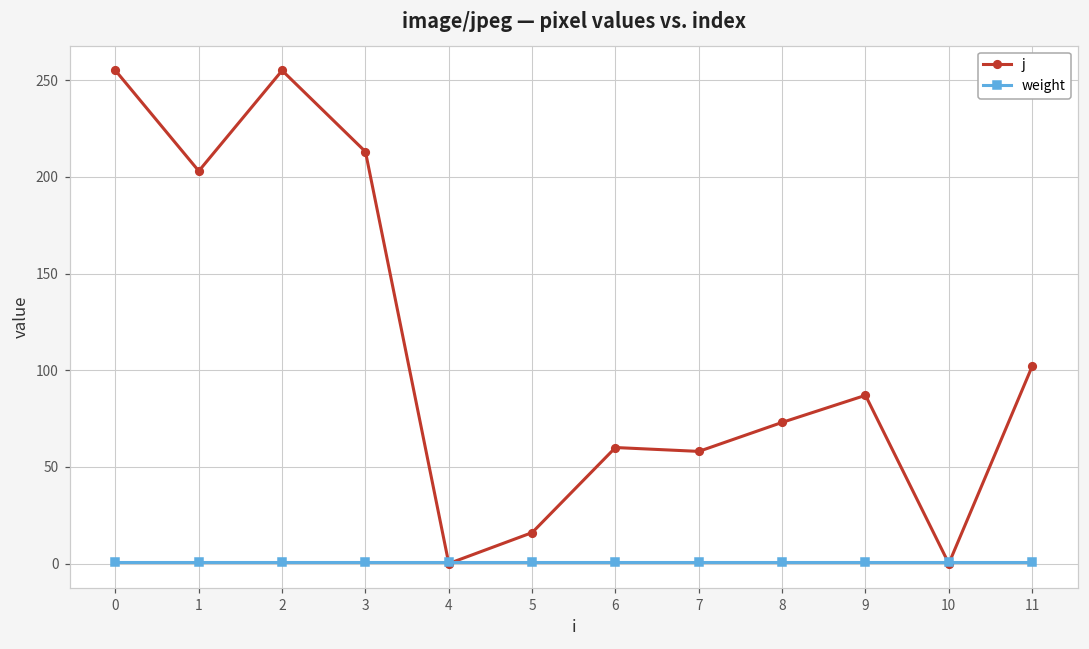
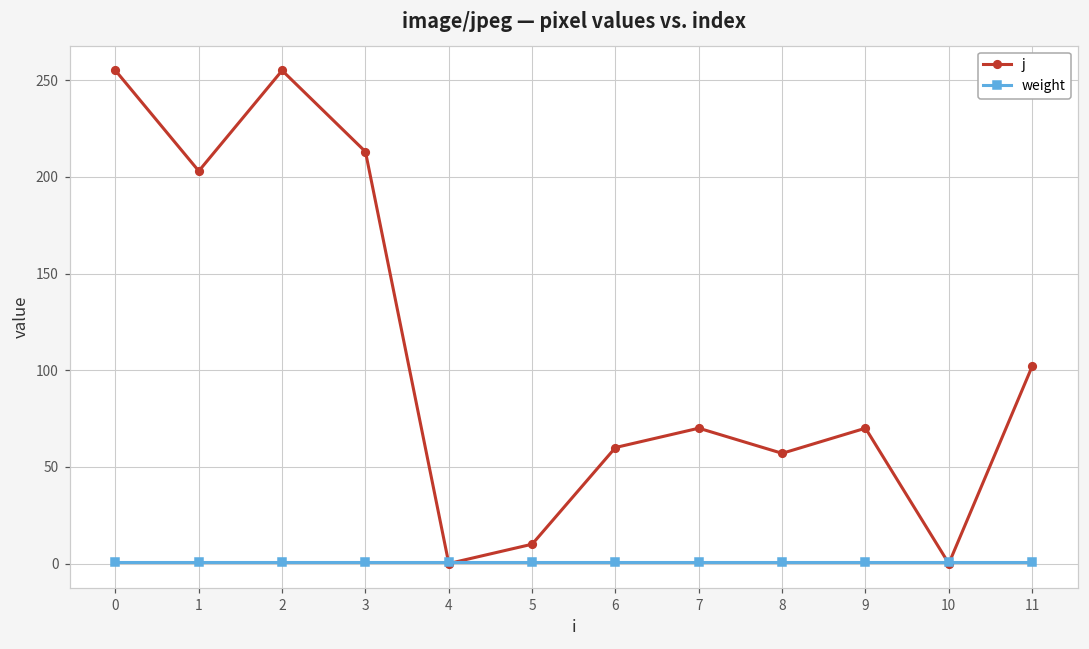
  {
    "j": {
      "0": 255,
      "1": 203,
      "2": 255,
      "3": 213,
-     "5": 16,
+     "5": 10,
      "6": 60,
-     "7": 58,
-     "8": 73,
-     "9": 87,
+     "7": 70,
+     "8": 57,
+     "9": 70,
      "11": 102
    },
    "weight": {
      "0": 1,
      "1": 1,
      "2": 1,
      "3": 1,
      "5": 1,
      "6": 1,
      "7": 1,
      "8": 1,
      "9": 1,
      "11": 1
    }
  }
